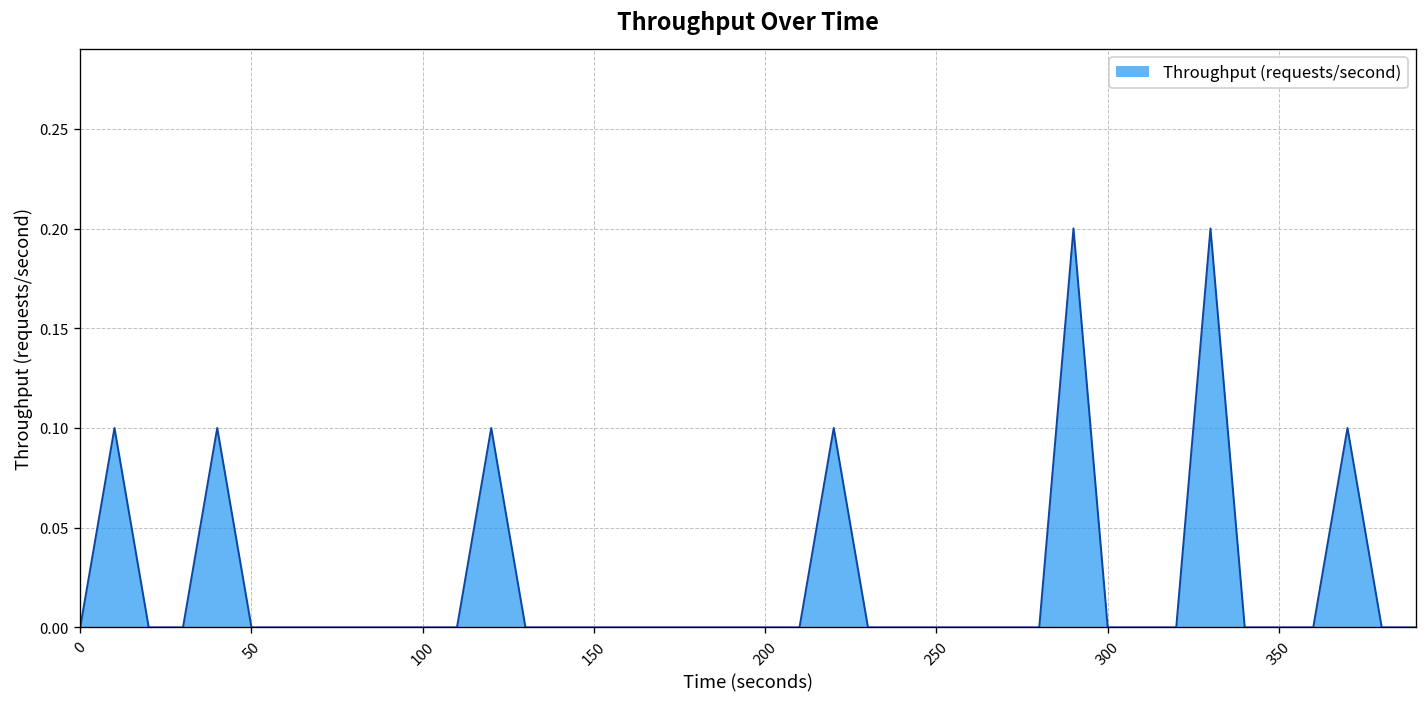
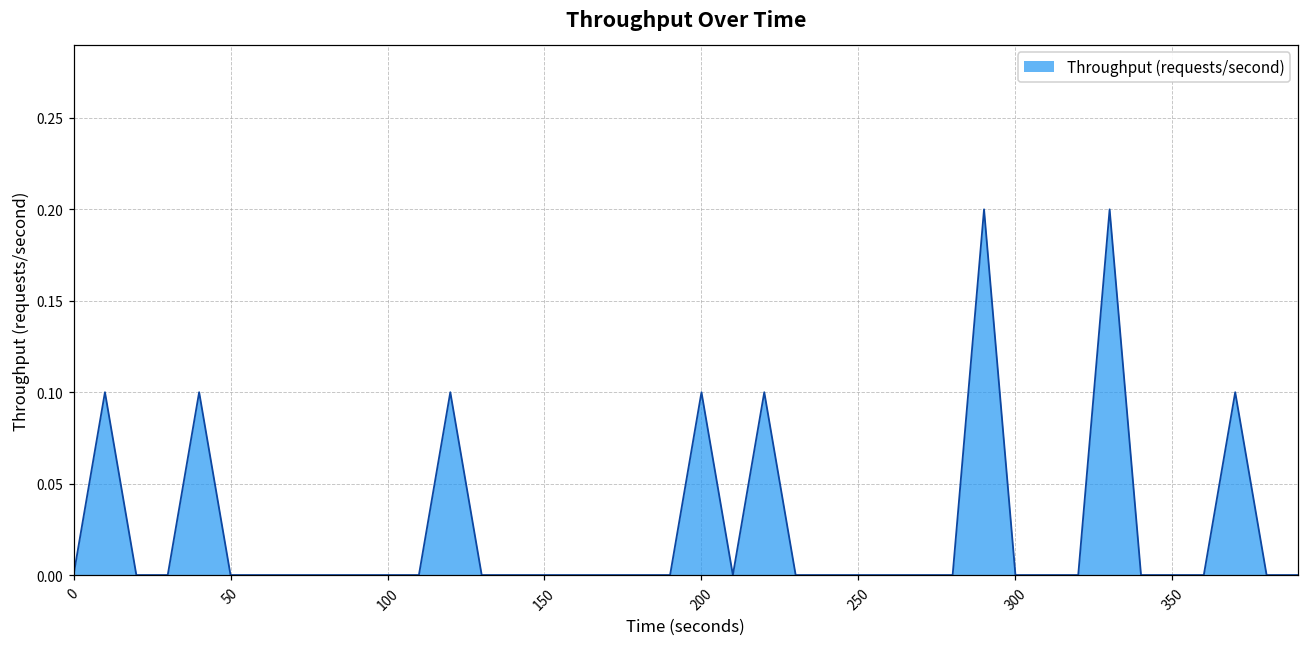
  {
    "0": 0.0,
    "50": 0.0,
    "100": 0.0,
    "150": 0.0,
-   "200": 0.0,
+   "200": 0.1,
    "250": 0.0,
    "300": 0.0,
    "350": 0.0
  }
